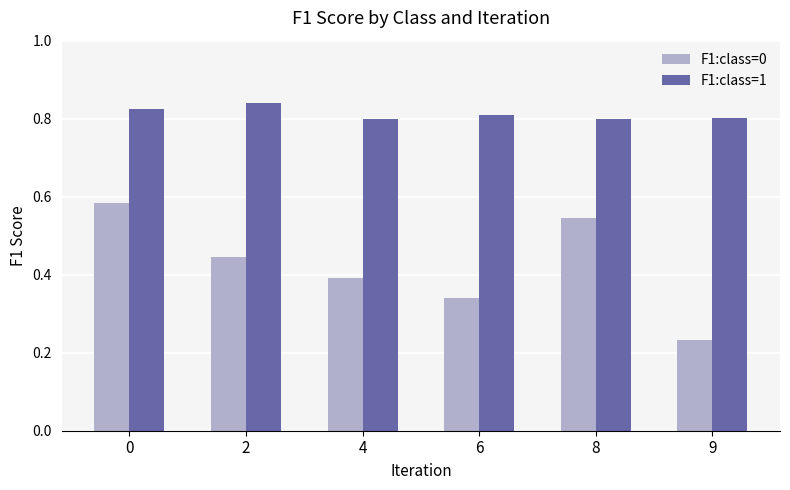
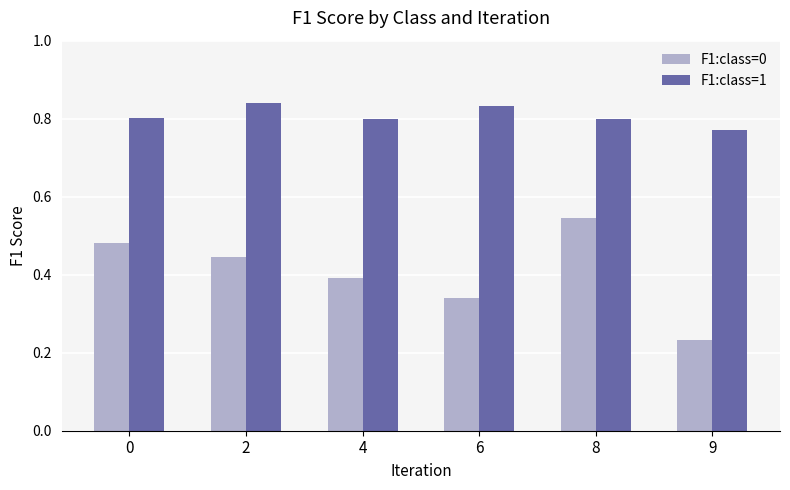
  {
    "F1:class=0": {
-     "0": 0.58,
+     "0": 0.48,
      "2": 0.44,
      "4": 0.39,
      "6": 0.34,
      "8": 0.54,
      "9": 0.23
    },
    "F1:class=1": {
-     "0": 0.82,
+     "0": 0.80,
      "2": 0.84,
      "4": 0.80,
-     "6": 0.81,
+     "6": 0.83,
      "8": 0.80,
-     "9": 0.80
+     "9": 0.77
    }
  }
